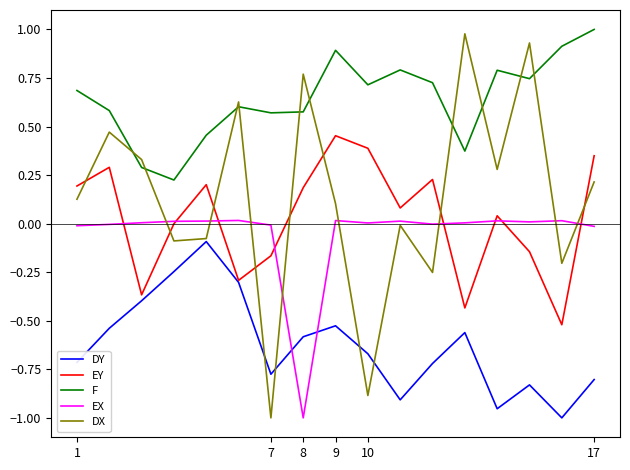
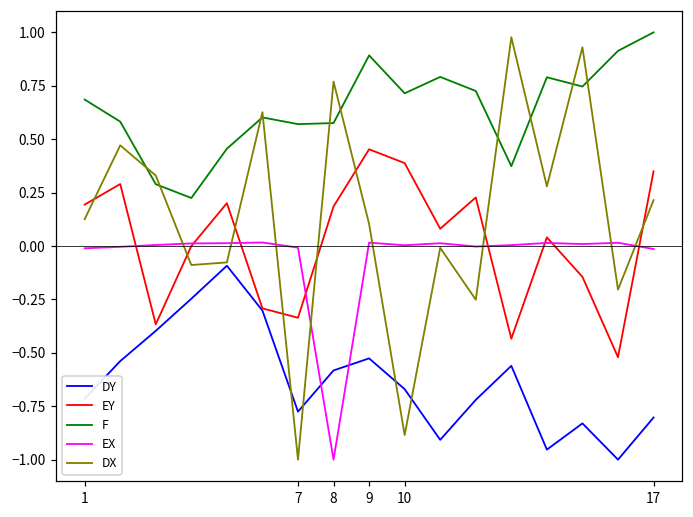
  {
    "DY": {
      "7": -0.78,
      "8": -0.58,
      "9": -0.53,
      "10": -0.67,
      "17": -0.80
    },
    "EY": {
      "1": 0.19,
-     "7": -0.17,
+     "7": -0.34,
      "8": 0.19,
      "9": 0.45,
      "10": 0.39,
      "17": 0.35
    },
    "F": {
      "1": 0.69,
      "7": 0.57,
      "8": 0.58,
      "9": 0.89,
      "10": 0.71,
      "17": 1.00
    },
    "EX": {
      "1": -0.01,
      "7": -0.01,
      "8": -1.00,
      "9": 0.02,
      "10": 0.00,
      "17": -0.01
    },
    "DX": {
      "1": 0.13,
      "7": -1.00,
      "8": 0.77,
      "9": 0.10,
      "10": -0.88,
      "17": 0.21
    }
  }
